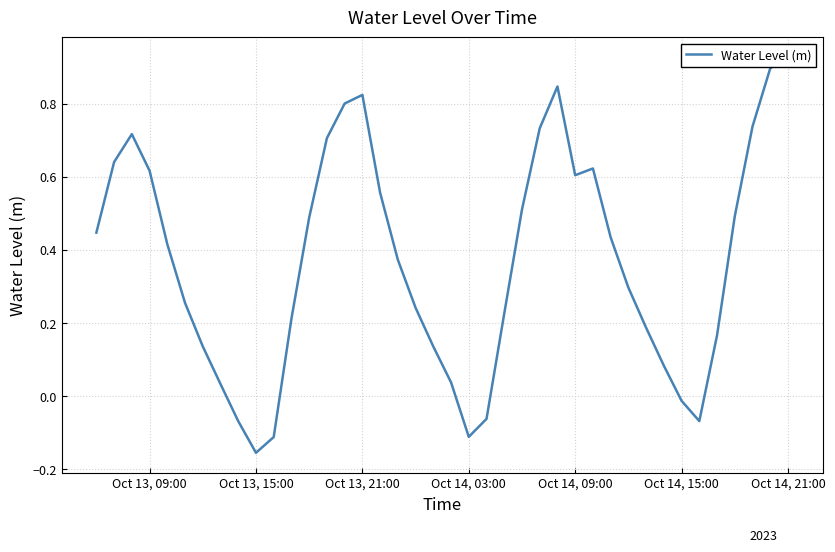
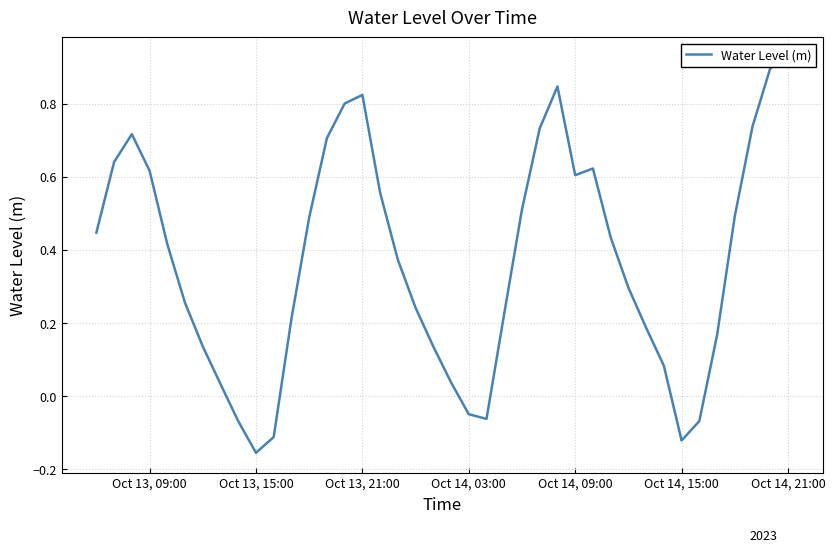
  {
    "Oct 13, 09:00": 0.62,
    "Oct 13, 15:00": -0.15,
    "Oct 13, 21:00": 0.82,
-   "Oct 14, 03:00": -0.11,
+   "Oct 14, 03:00": -0.05,
    "Oct 14, 09:00": 0.60,
-   "Oct 14, 15:00": -0.01
+   "Oct 14, 15:00": -0.12
  }
